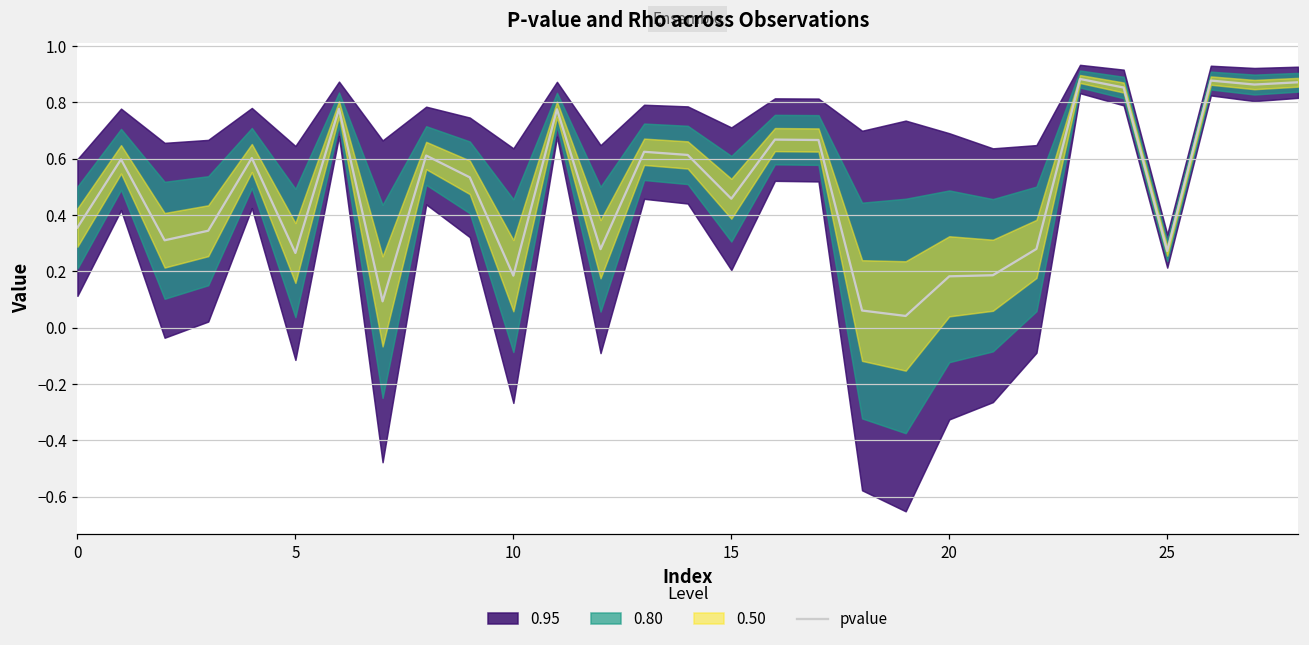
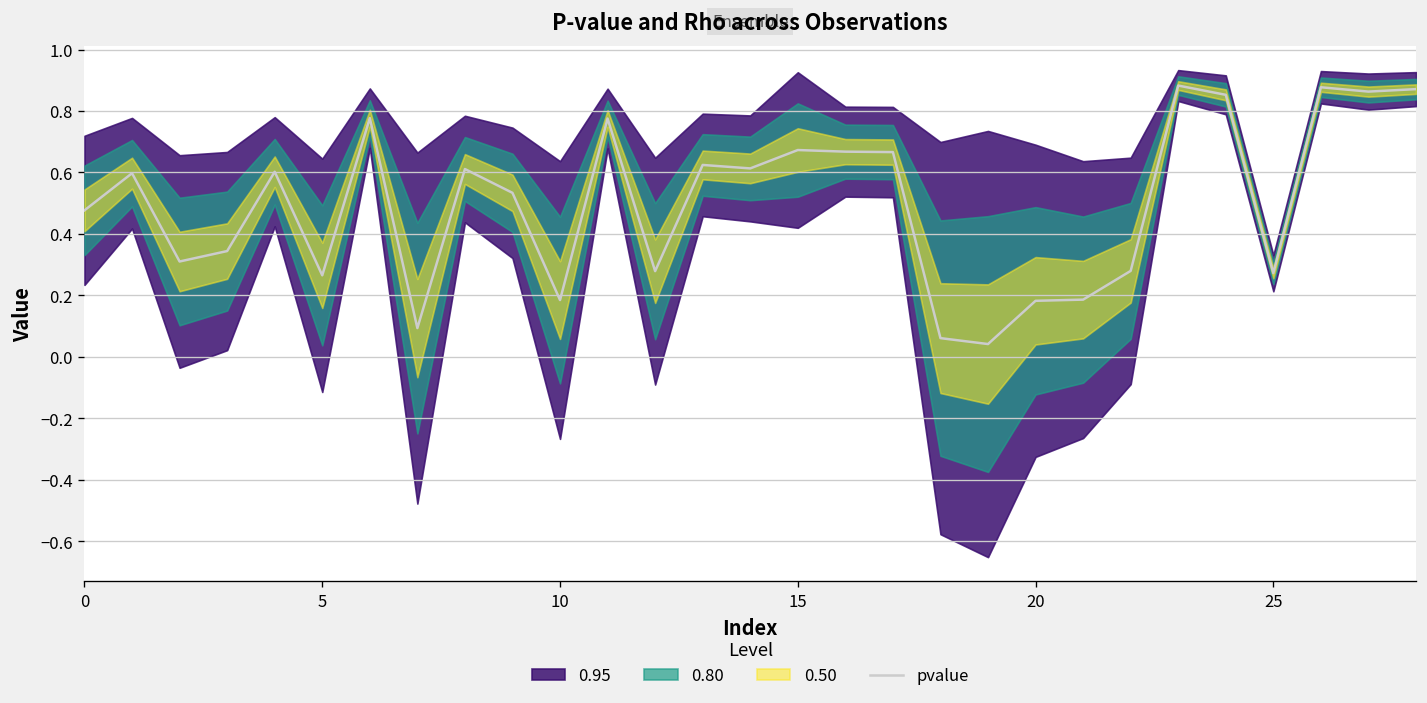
  {
    "pvalue": {
-     "0": 0.36,
+     "0": 0.48,
      "5": 0.27,
      "10": 0.18,
-     "15": 0.46,
+     "15": 0.67,
      "20": 0.18,
      "25": 0.27
    }
  }
